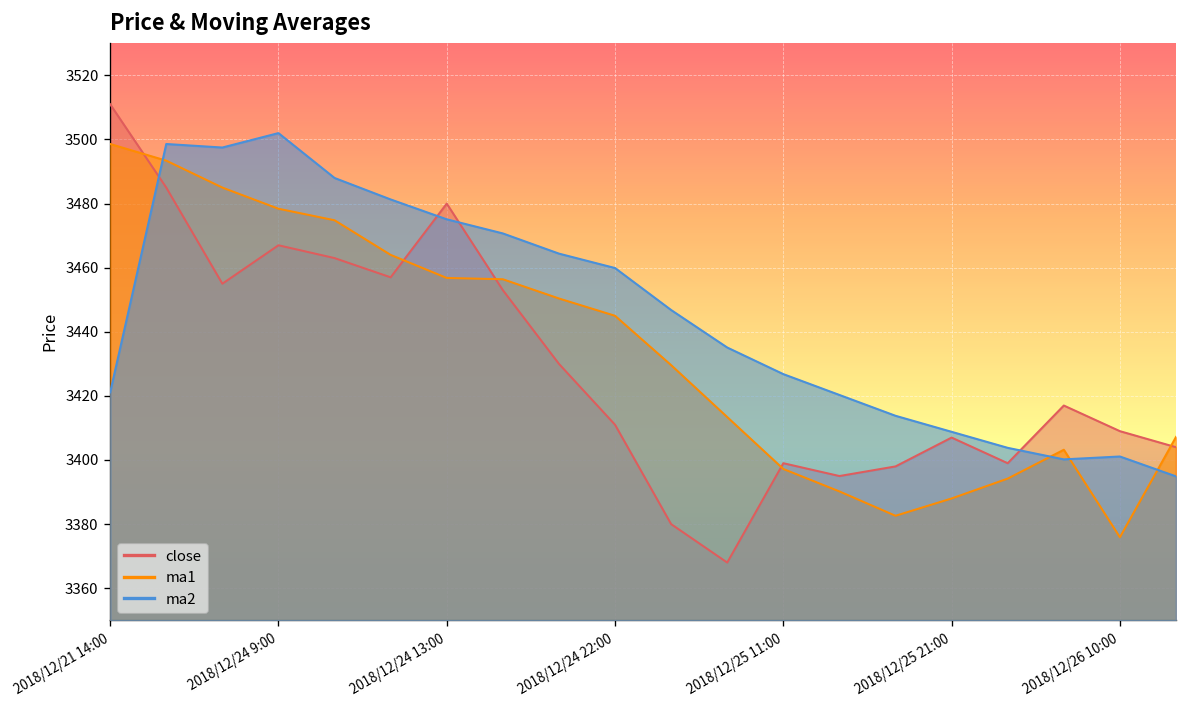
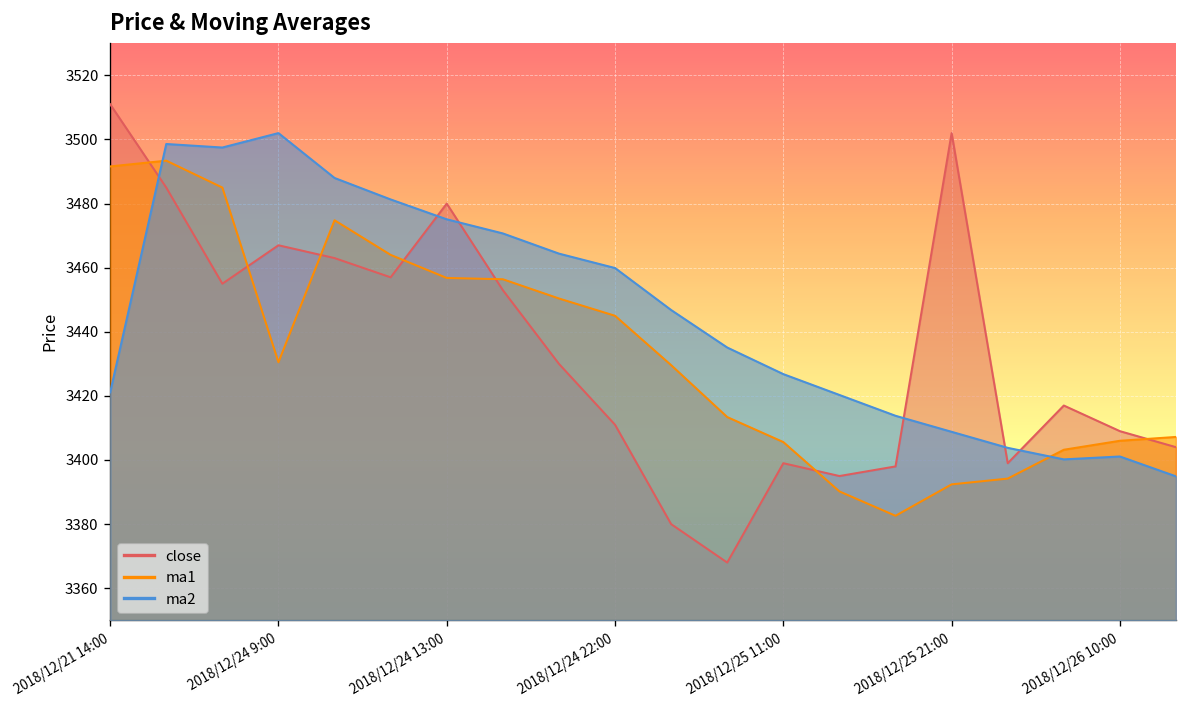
  {
    "close": {
      "2018/12/21 14:00": 3511,
      "2018/12/24 9:00": 3467,
      "2018/12/24 13:00": 3480,
      "2018/12/24 22:00": 3411,
      "2018/12/25 11:00": 3399,
-     "2018/12/25 21:00": 3407,
+     "2018/12/25 21:00": 3502,
      "2018/12/26 10:00": 3409
    },
    "ma1": {
-     "2018/12/21 14:00": 3499,
-     "2018/12/24 9:00": 3478,
+     "2018/12/21 14:00": 3492,
+     "2018/12/24 9:00": 3431,
      "2018/12/24 13:00": 3457,
      "2018/12/24 22:00": 3445,
-     "2018/12/25 11:00": 3397,
-     "2018/12/25 21:00": 3388,
-     "2018/12/26 10:00": 3376
+     "2018/12/25 11:00": 3406,
+     "2018/12/25 21:00": 3392,
+     "2018/12/26 10:00": 3406
    },
    "ma2": {
      "2018/12/21 14:00": 3421,
      "2018/12/24 9:00": 3502,
      "2018/12/24 13:00": 3475,
      "2018/12/24 22:00": 3460,
      "2018/12/25 11:00": 3427,
      "2018/12/25 21:00": 3409,
      "2018/12/26 10:00": 3401
    }
  }
